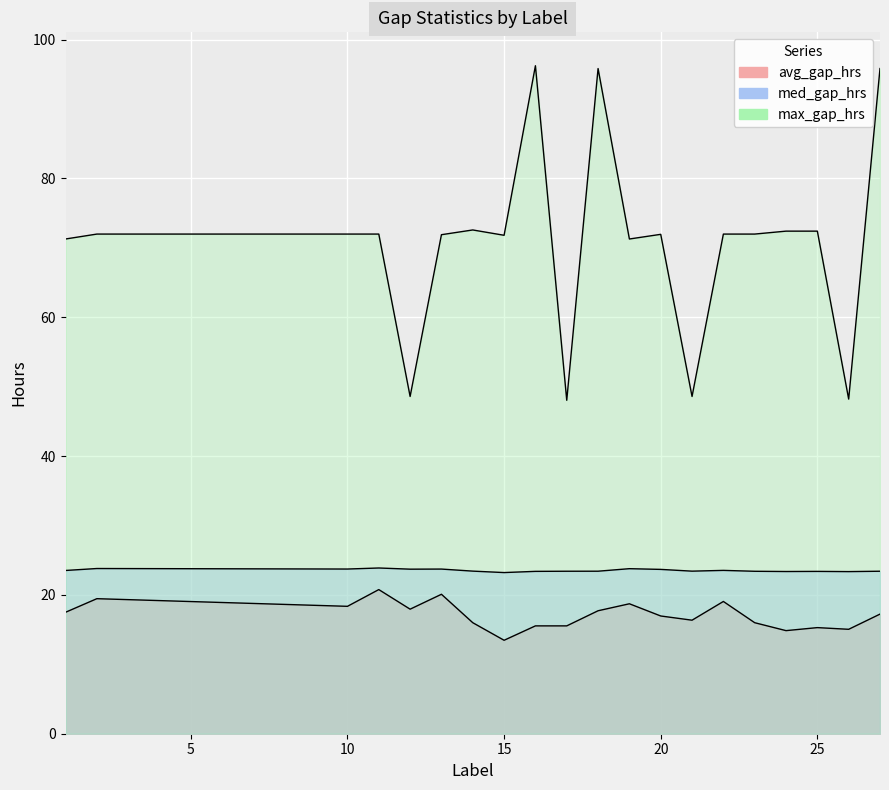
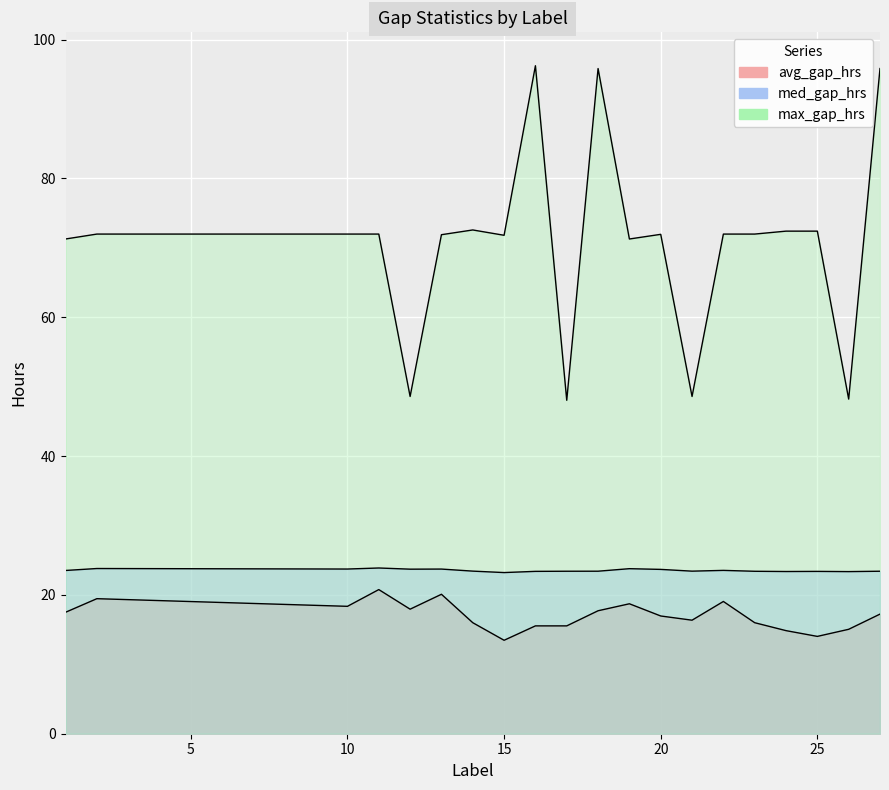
  {
    "avg_gap_hrs": {
      "10": 18,
      "15": 13,
      "20": 17,
-     "25": 15
+     "25": 14
    }
  }
